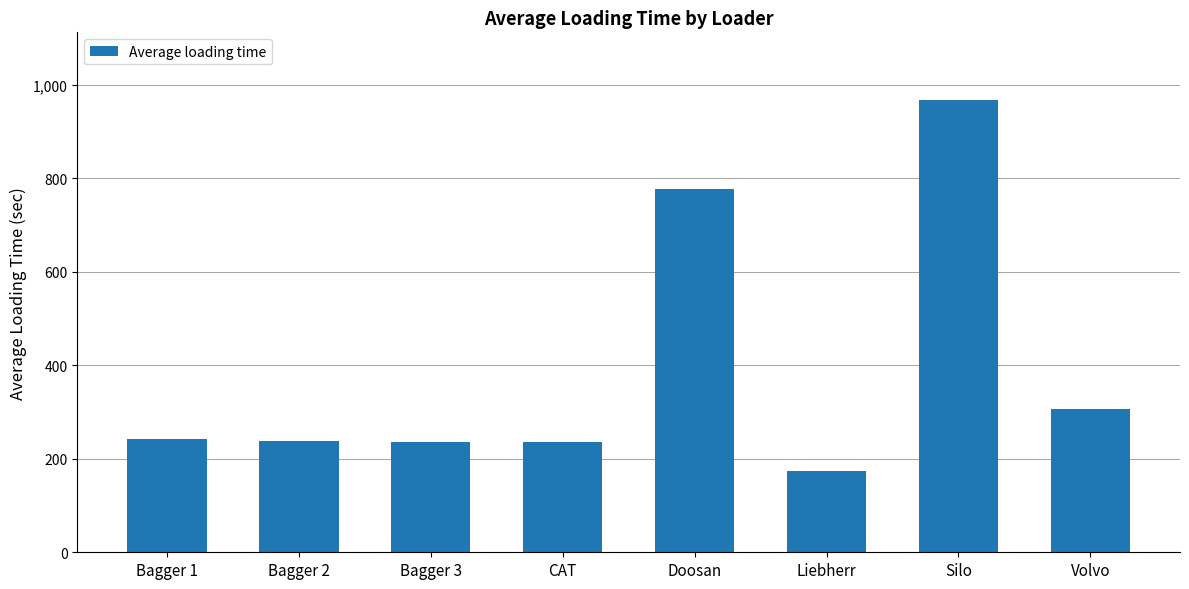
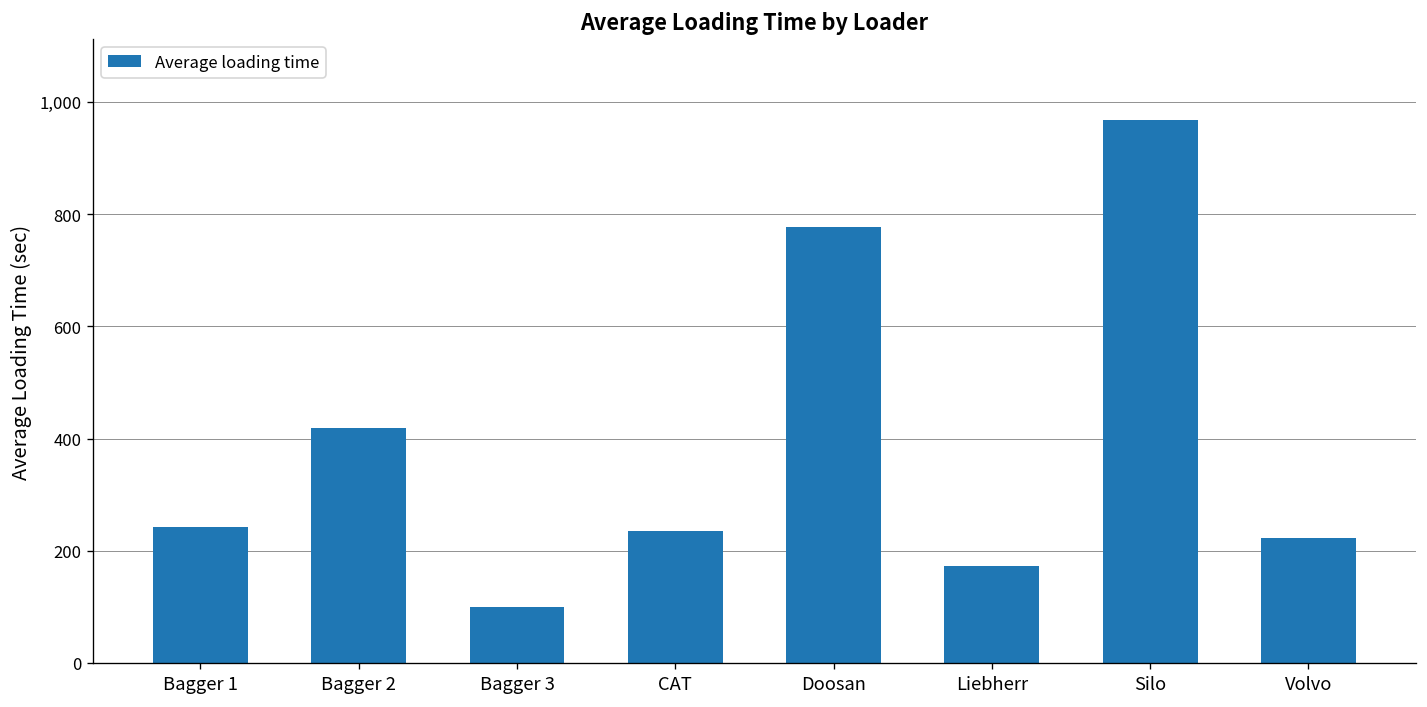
  {
    "Bagger 1": 240,
-   "Bagger 2": 240,
-   "Bagger 3": 240,
+   "Bagger 2": 420,
+   "Bagger 3": 100,
    "CAT": 240,
    "Doosan": 780,
    "Liebherr": 170,
    "Silo": 970,
-   "Volvo": 310
+   "Volvo": 220
  }
